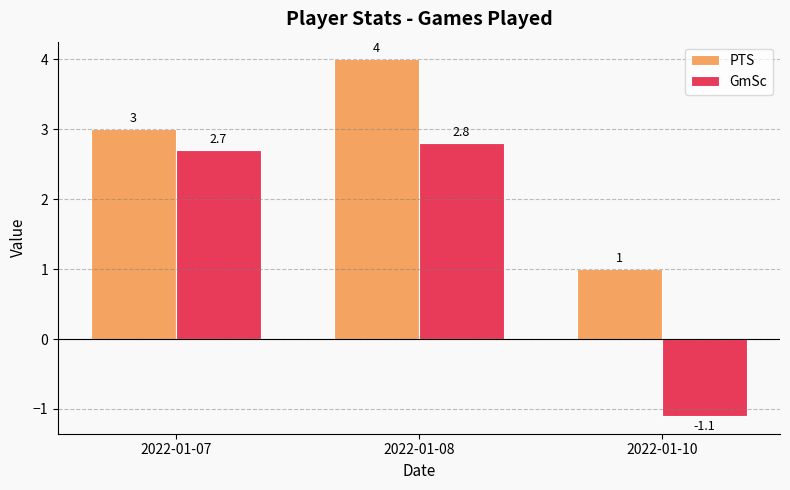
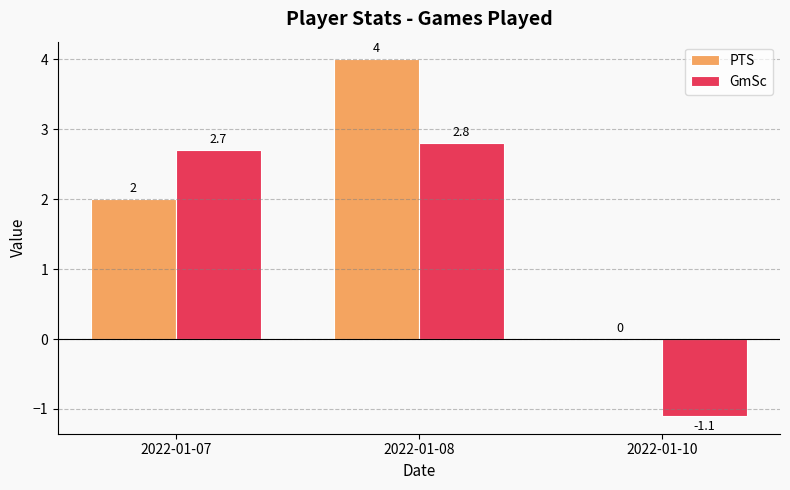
  {
    "PTS": {
-     "2022-01-07": 3,
+     "2022-01-07": 2,
      "2022-01-08": 4,
-     "2022-01-10": 1
+     "2022-01-10": 0
    },
    "GmSc": {
      "2022-01-07": 2.7,
      "2022-01-08": 2.8,
      "2022-01-10": -1.1
    }
  }
